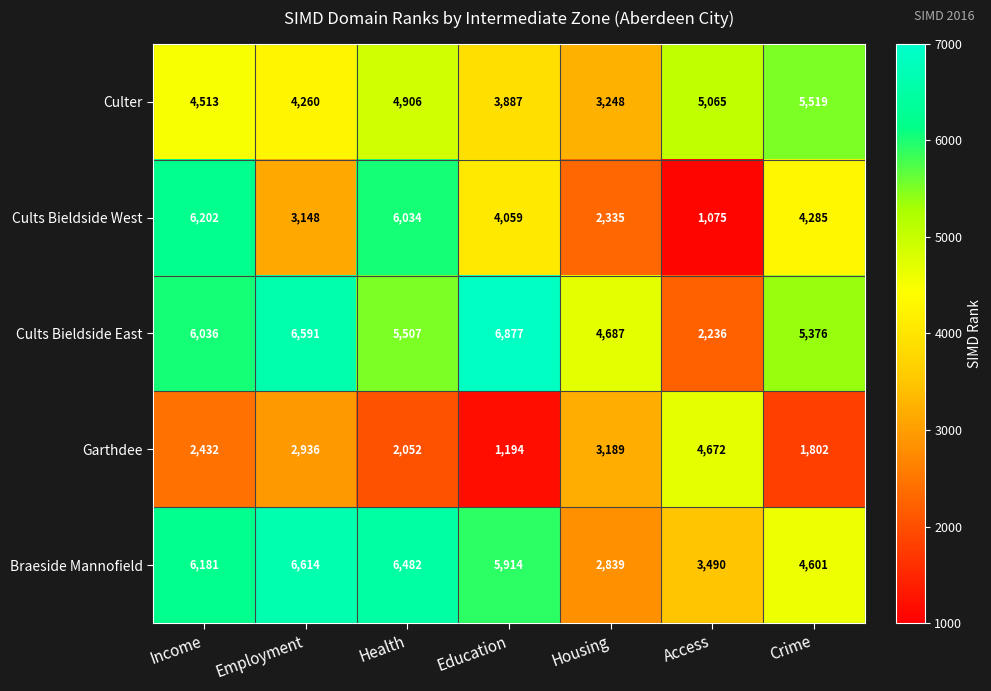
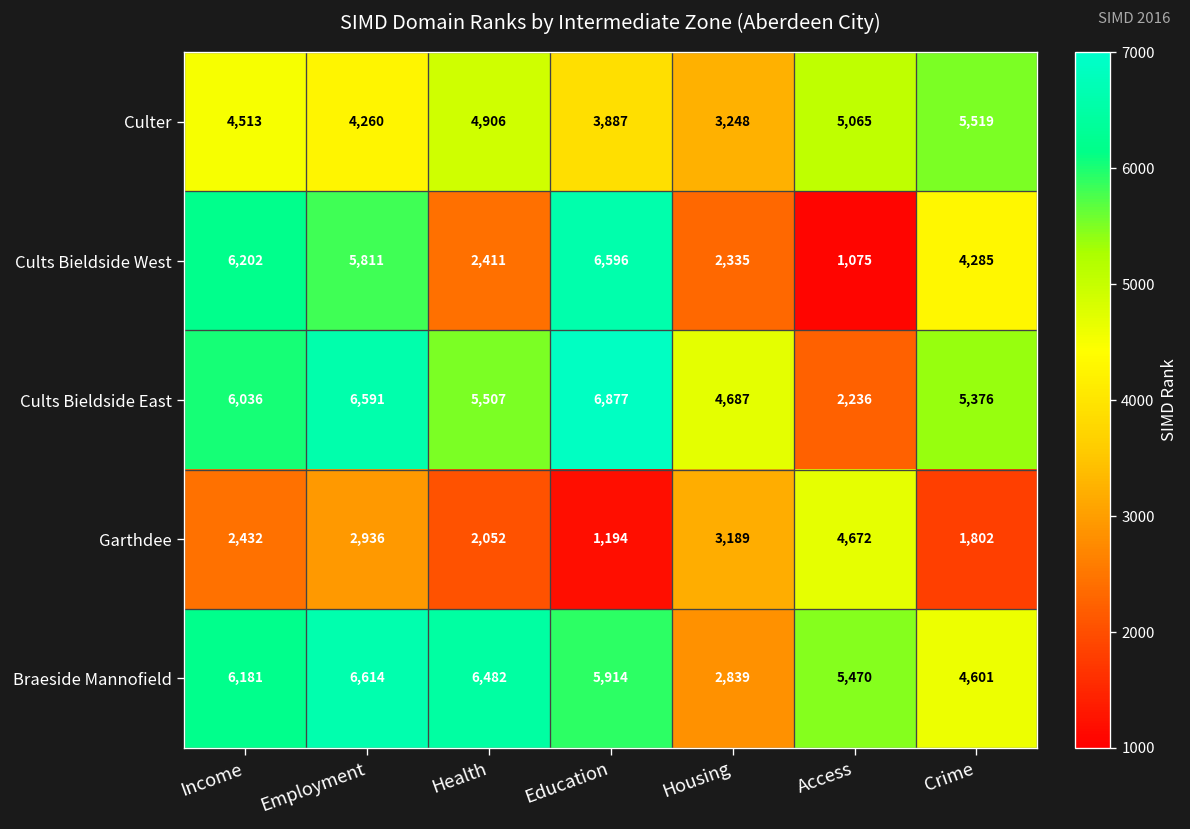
  {
    "Culter": {
      "Income": "4,513",
      "Employment": "4,260",
      "Health": "4,906",
      "Education": "3,887",
      "Housing": "3,248",
      "Access": "5,065",
      "Crime": "5,519"
    },
    "Cults Bieldside West": {
      "Income": "6,202",
-     "Employment": "3,148",
-     "Health": "6,034",
-     "Education": "4,059",
+     "Employment": "5,811",
+     "Health": "2,411",
+     "Education": "6,596",
      "Housing": "2,335",
      "Access": "1,075",
      "Crime": "4,285"
    },
    "Cults Bieldside East": {
      "Income": "6,036",
      "Employment": "6,591",
      "Health": "5,507",
      "Education": "6,877",
      "Housing": "4,687",
      "Access": "2,236",
      "Crime": "5,376"
    },
    "Garthdee": {
      "Income": "2,432",
      "Employment": "2,936",
      "Health": "2,052",
      "Education": "1,194",
      "Housing": "3,189",
      "Access": "4,672",
      "Crime": "1,802"
    },
    "Braeside Mannofield": {
      "Income": "6,181",
      "Employment": "6,614",
      "Health": "6,482",
      "Education": "5,914",
      "Housing": "2,839",
-     "Access": "3,490",
+     "Access": "5,470",
      "Crime": "4,601"
    }
  }
